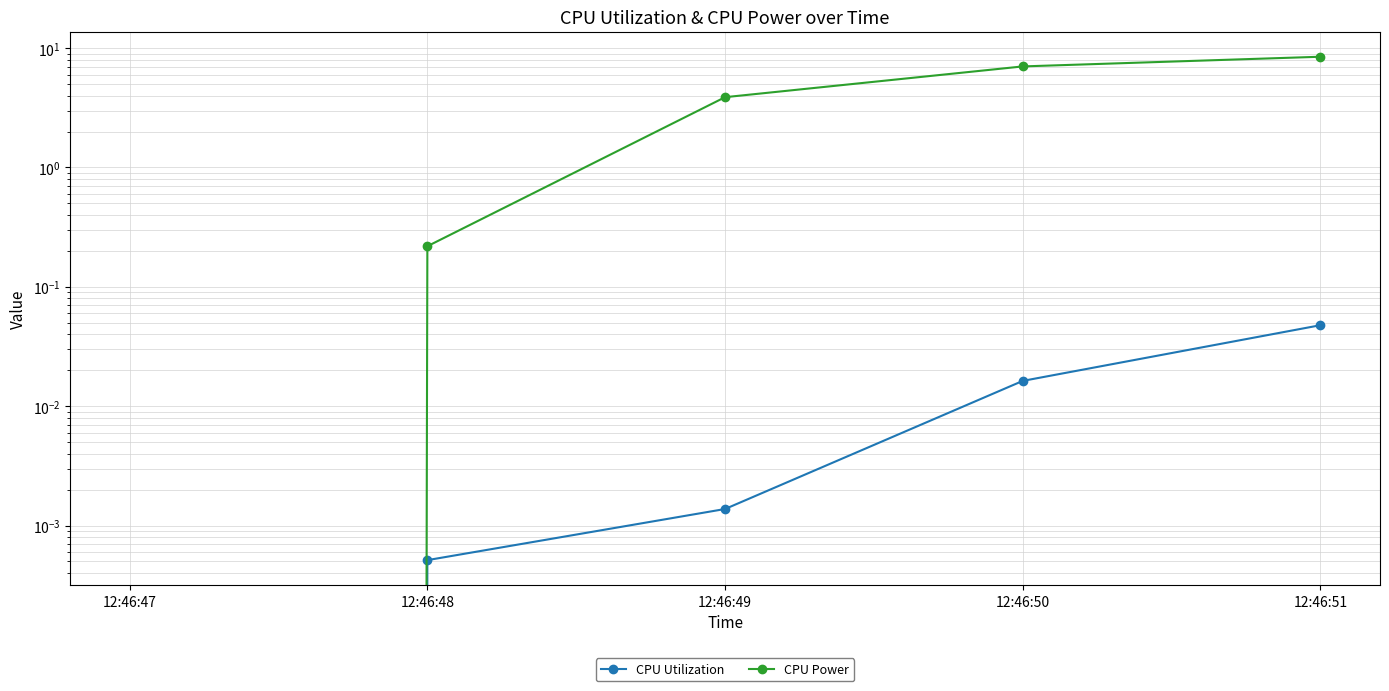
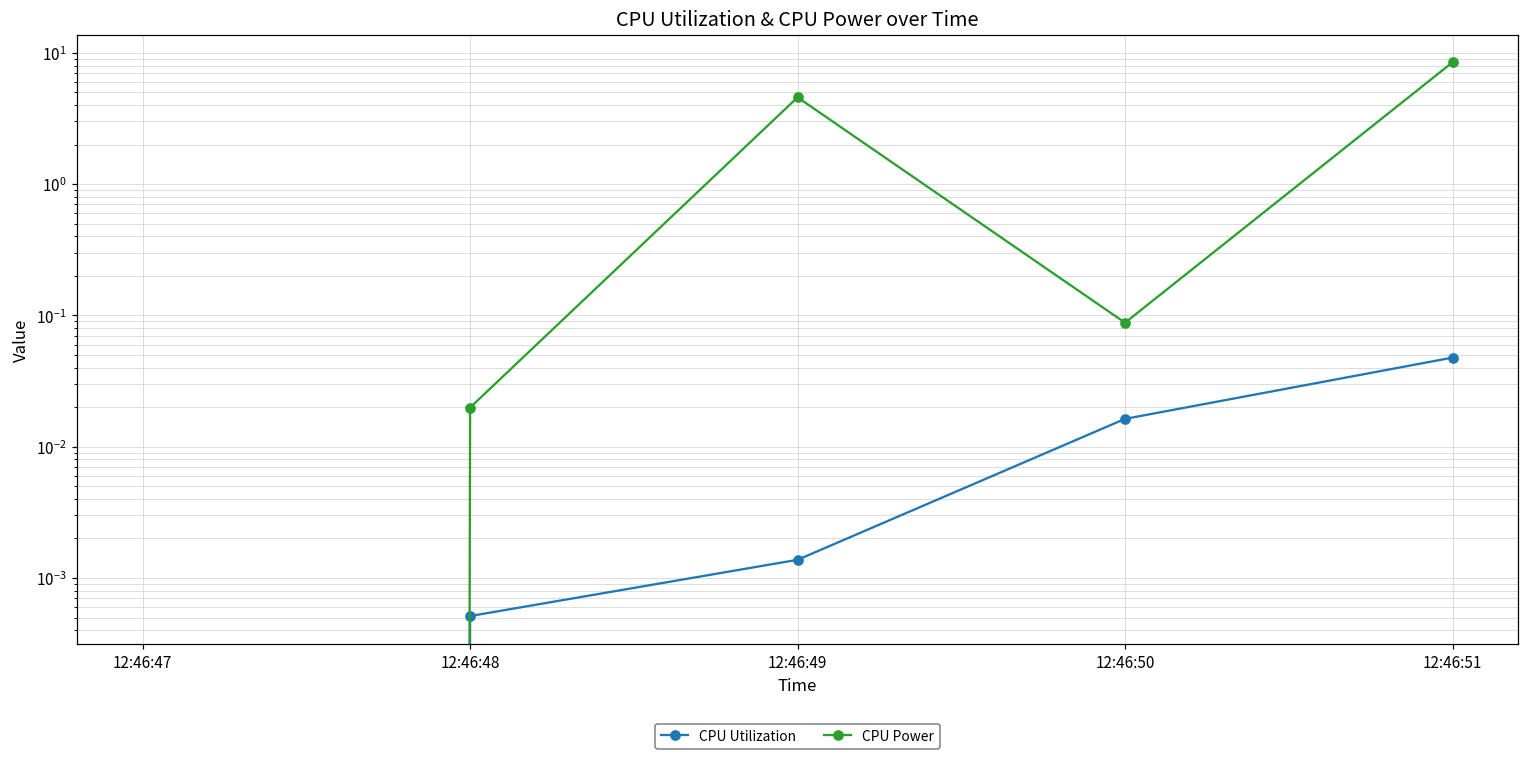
  {
    "CPU Utilization": {
      "12:46:48": 0.00051,
      "12:46:49": 0.0014,
      "12:46:50": 0.016,
      "12:46:51": 0.048
    },
    "CPU Power": {
-     "12:46:48": 0.22,
-     "12:46:49": 3.9,
-     "12:46:50": 7,
+     "12:46:48": 0.020,
+     "12:46:49": 4.6,
+     "12:46:50": 0.09,
      "12:46:51": 8
    }
  }
